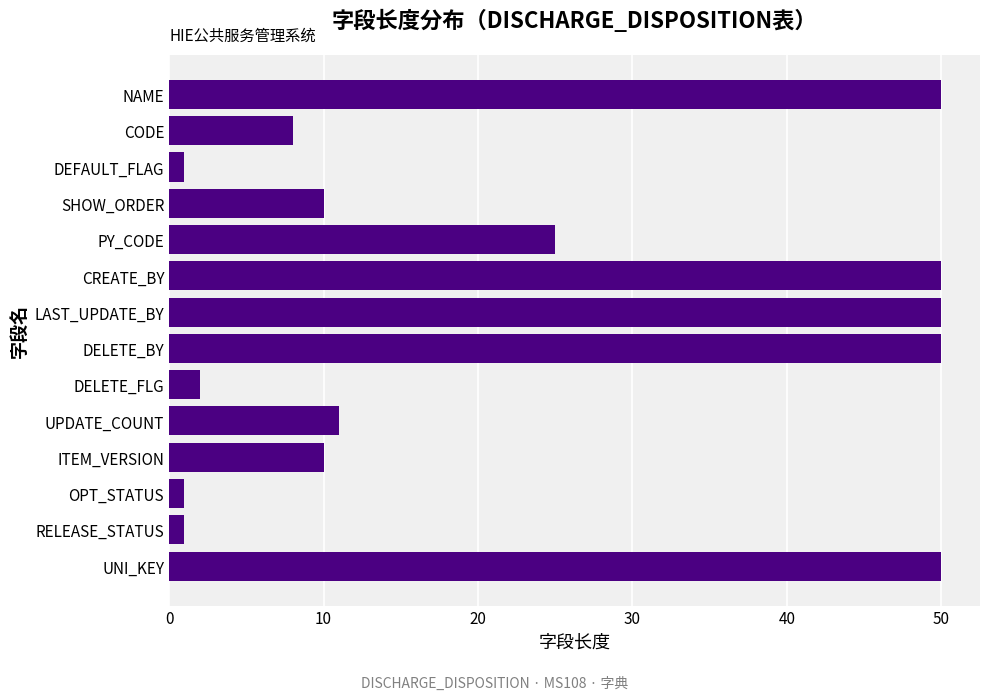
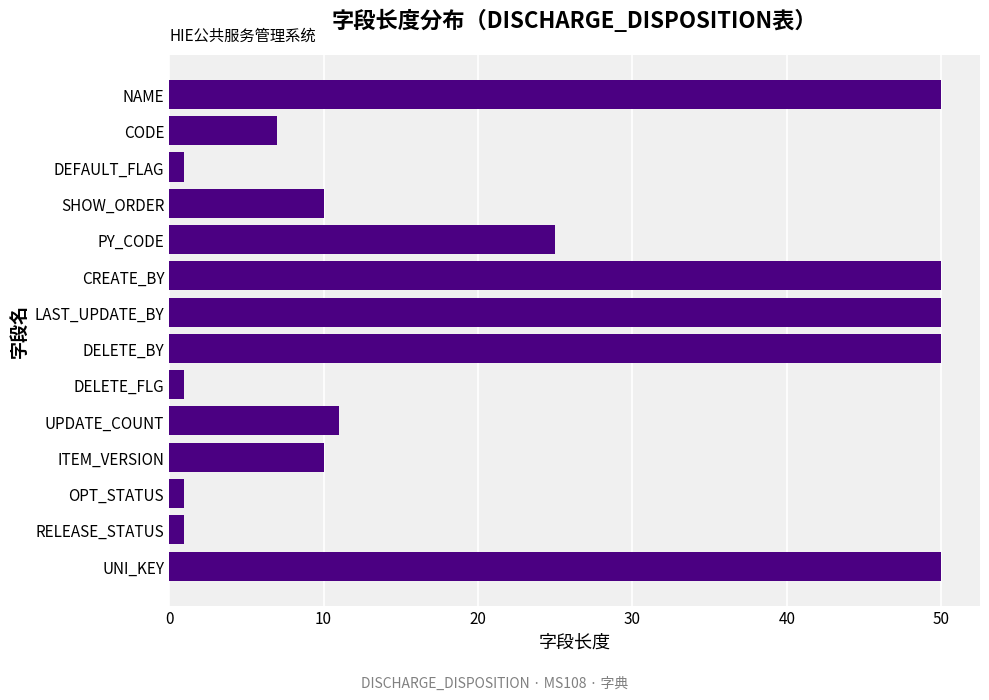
  {
    "NAME": 50,
-   "CODE": 8,
+   "CODE": 7,
    "DEFAULT_FLAG": 1,
    "SHOW_ORDER": 10,
    "PY_CODE": 25,
    "CREATE_BY": 50,
    "LAST_UPDATE_BY": 50,
    "DELETE_BY": 50,
-   "DELETE_FLG": 2,
+   "DELETE_FLG": 1,
    "UPDATE_COUNT": 11,
    "ITEM_VERSION": 10,
    "OPT_STATUS": 1,
    "RELEASE_STATUS": 1,
    "UNI_KEY": 50
  }
